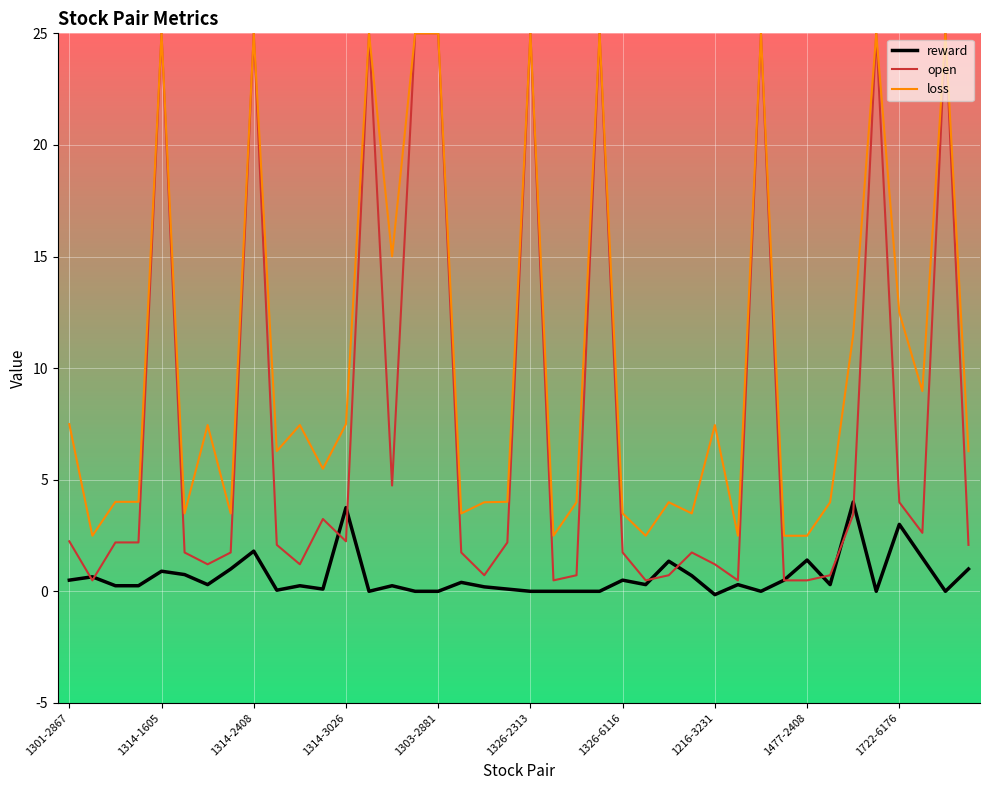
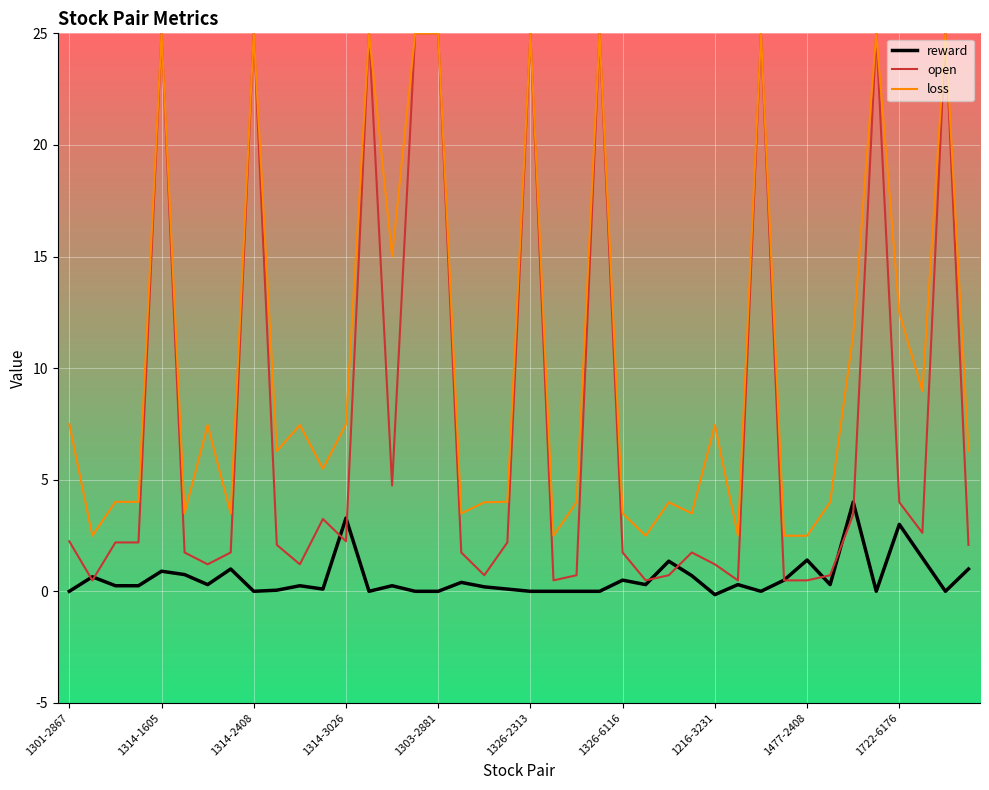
  {
    "reward": {
-     "1301-2867": 0.5,
+     "1301-2867": 0.0,
      "1314-1605": 0.9,
-     "1314-2408": 1.8,
-     "1314-3026": 3.8,
+     "1314-2408": 0.0,
+     "1314-3026": 3.3,
      "1303-2881": 0.0,
      "1326-2313": 0.0,
      "1326-6116": 0.5,
      "1216-3231": -0.2,
      "1477-2408": 1.4,
      "1722-6176": 3.0
    },
    "open": {
      "1301-2867": 2.2,
      "1314-3026": 2.2,
      "1326-6116": 1.7,
      "1216-3231": 1.2,
      "1477-2408": 0.5,
      "1722-6176": 4.0
    },
    "loss": {
      "1301-2867": 7.5,
      "1314-3026": 7.5,
      "1326-6116": 3.5,
      "1216-3231": 7.5,
      "1477-2408": 2.5,
      "1722-6176": 12.5
    }
  }
